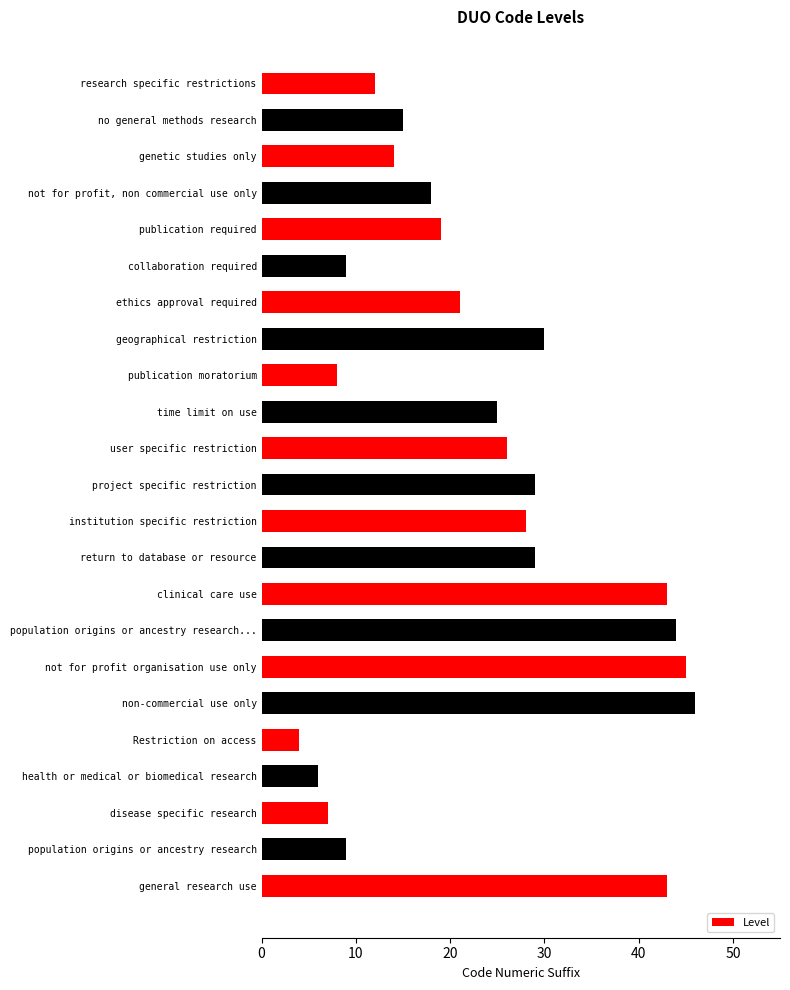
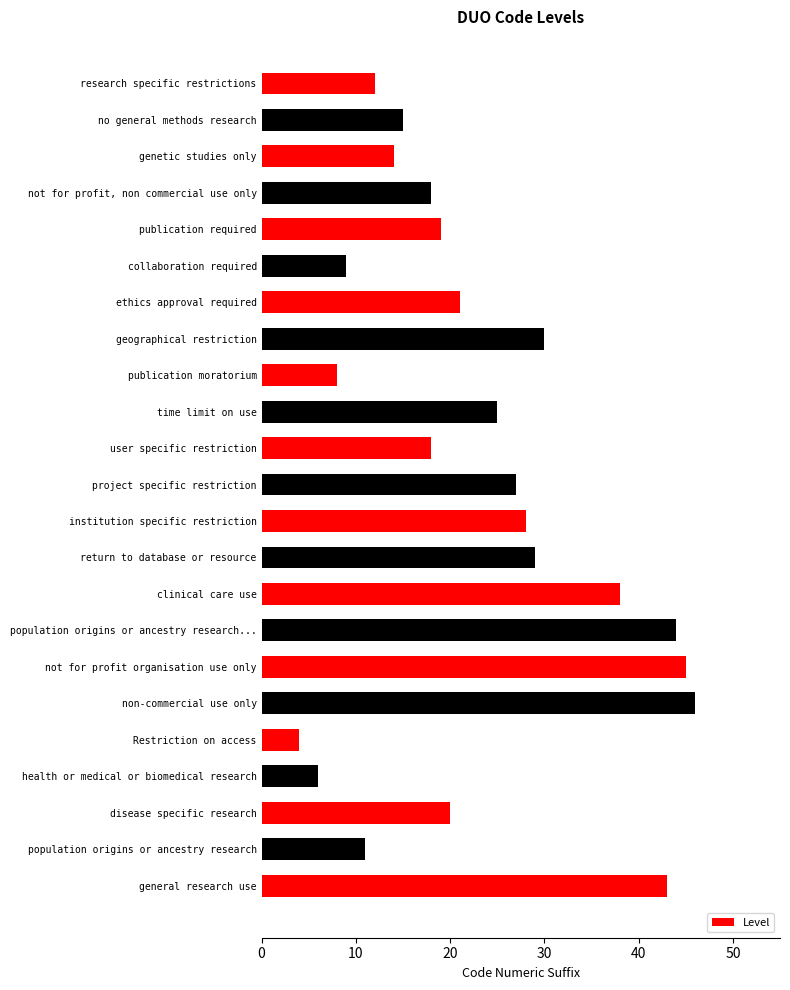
  {
    "research specific restrictions": 12,
    "no general methods research": 15,
    "genetic studies only": 14,
    "not for profit, non commercial use only": 18,
    "publication required": 19,
    "collaboration required": 9,
    "ethics approval required": 21,
    "geographical restriction": 30,
    "publication moratorium": 8,
    "time limit on use": 25,
-   "user specific restriction": 26,
-   "project specific restriction": 29,
+   "user specific restriction": 18,
+   "project specific restriction": 27,
    "institution specific restriction": 28,
    "return to database or resource": 29,
-   "clinical care use": 43,
+   "clinical care use": 38,
    "population origins or ancestry research...": 44,
    "not for profit organisation use only": 45,
    "non-commercial use only": 46,
    "Restriction on access": 4,
    "health or medical or biomedical research": 6,
-   "disease specific research": 7,
-   "population origins or ancestry research": 9,
+   "disease specific research": 20,
+   "population origins or ancestry research": 11,
    "general research use": 43
  }
